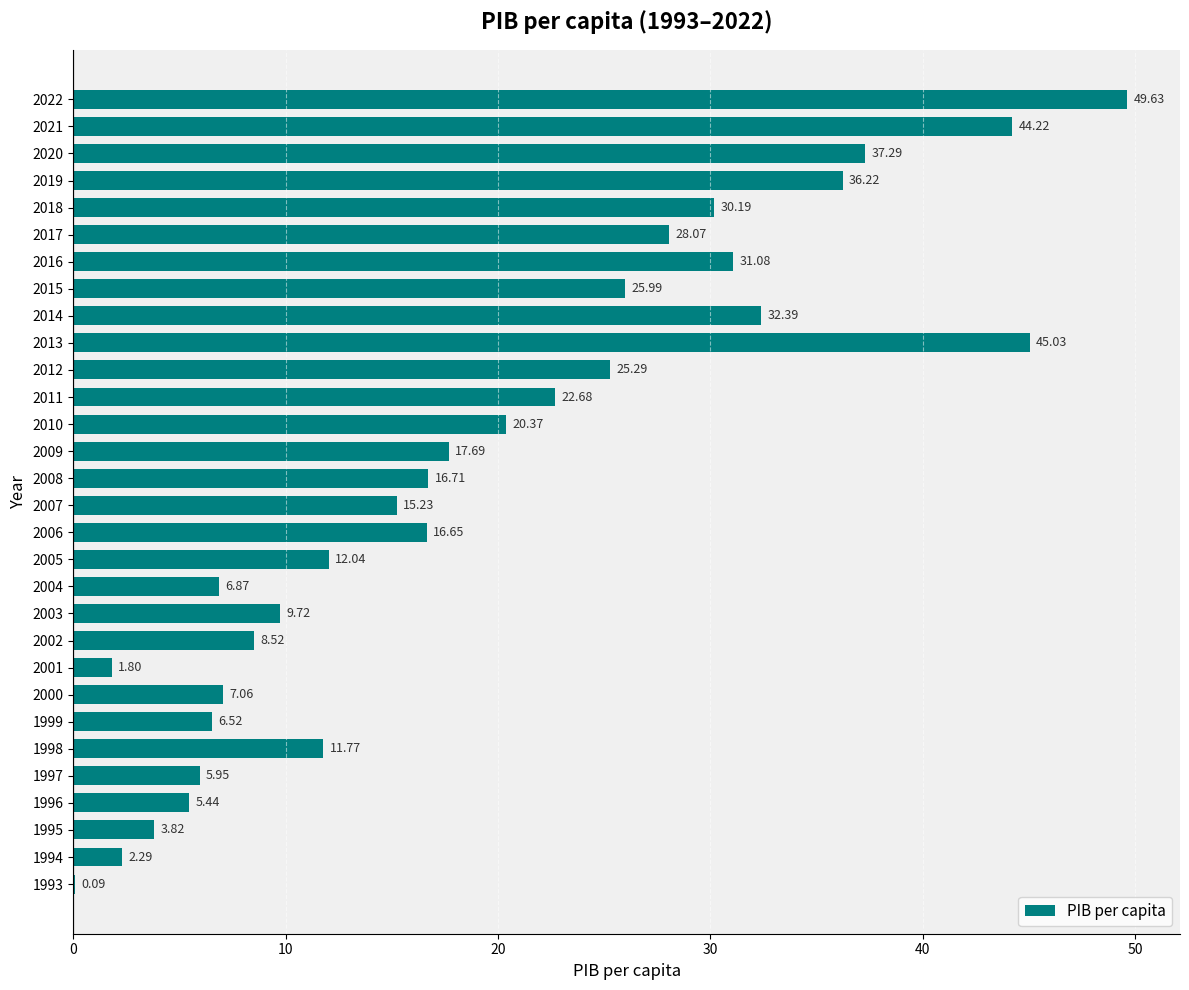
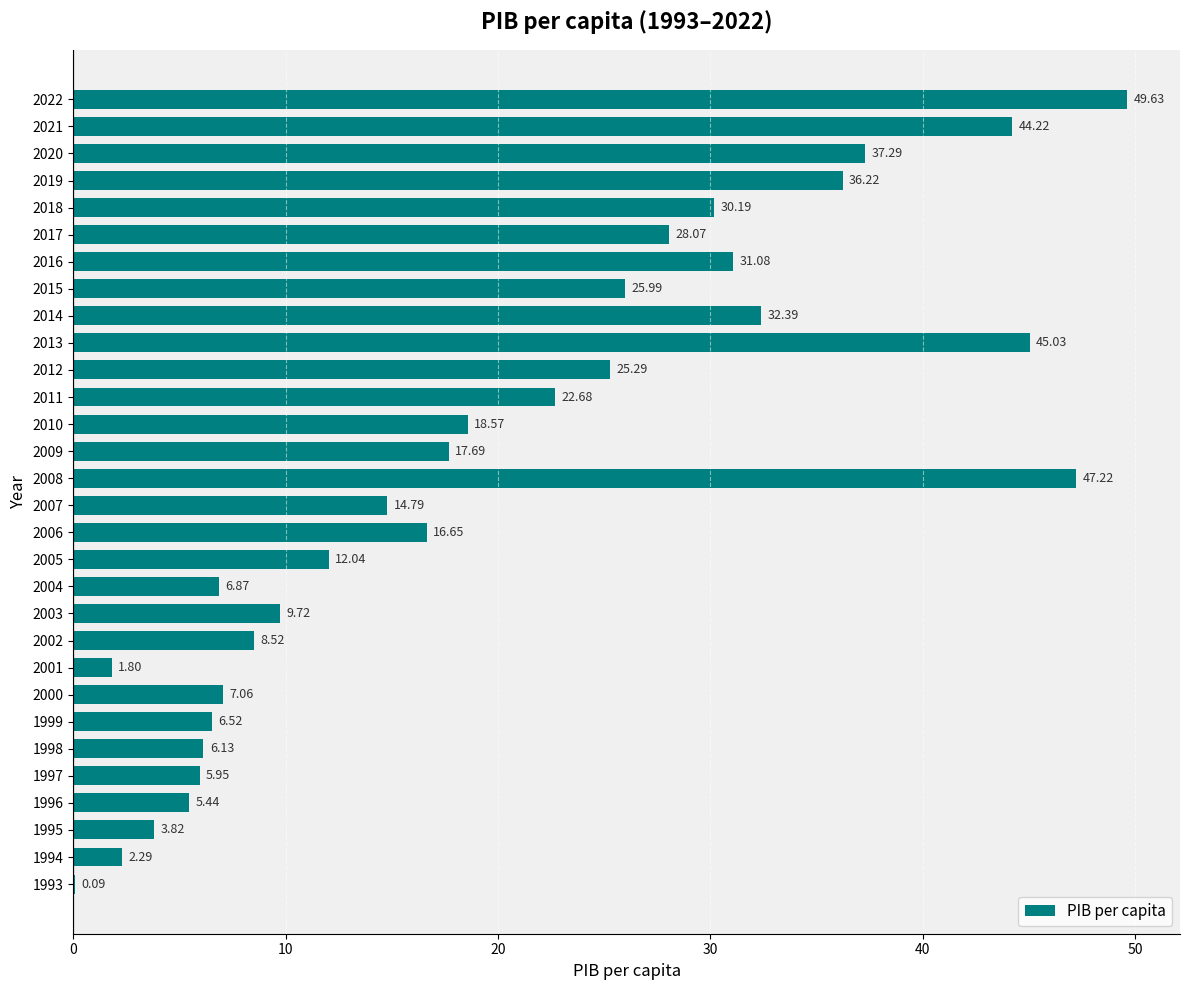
  {
    "2022": 49.63,
    "2021": 44.22,
    "2020": 37.29,
    "2019": 36.22,
    "2018": 30.19,
    "2017": 28.07,
    "2016": 31.08,
    "2015": 25.99,
    "2014": 32.39,
    "2013": 45.03,
    "2012": 25.29,
    "2011": 22.68,
-   "2010": 20.37,
+   "2010": 18.57,
    "2009": 17.69,
-   "2008": 16.71,
-   "2007": 15.23,
+   "2008": 47.22,
+   "2007": 14.79,
    "2006": 16.65,
    "2005": 12.04,
    "2004": 6.87,
    "2003": 9.72,
    "2002": 8.52,
    "2001": 1.80,
    "2000": 7.06,
    "1999": 6.52,
-   "1998": 11.77,
+   "1998": 6.13,
    "1997": 5.95,
    "1996": 5.44,
    "1995": 3.82,
    "1994": 2.29,
    "1993": 0.09
  }
